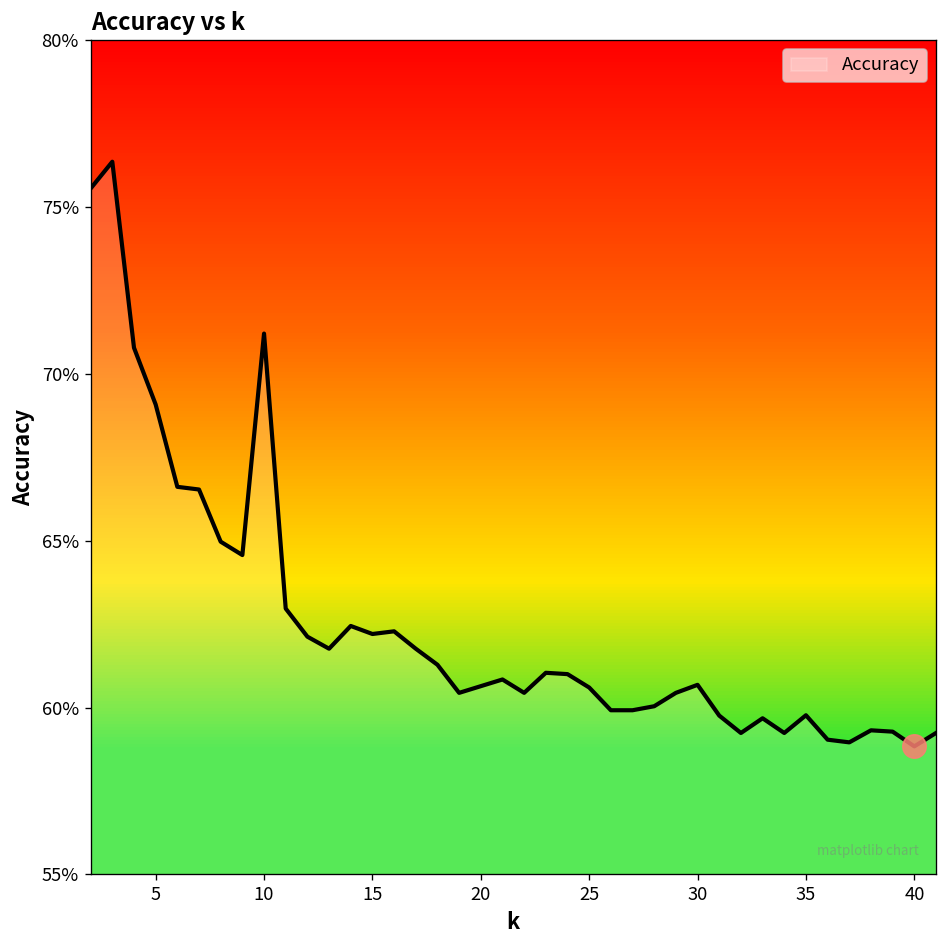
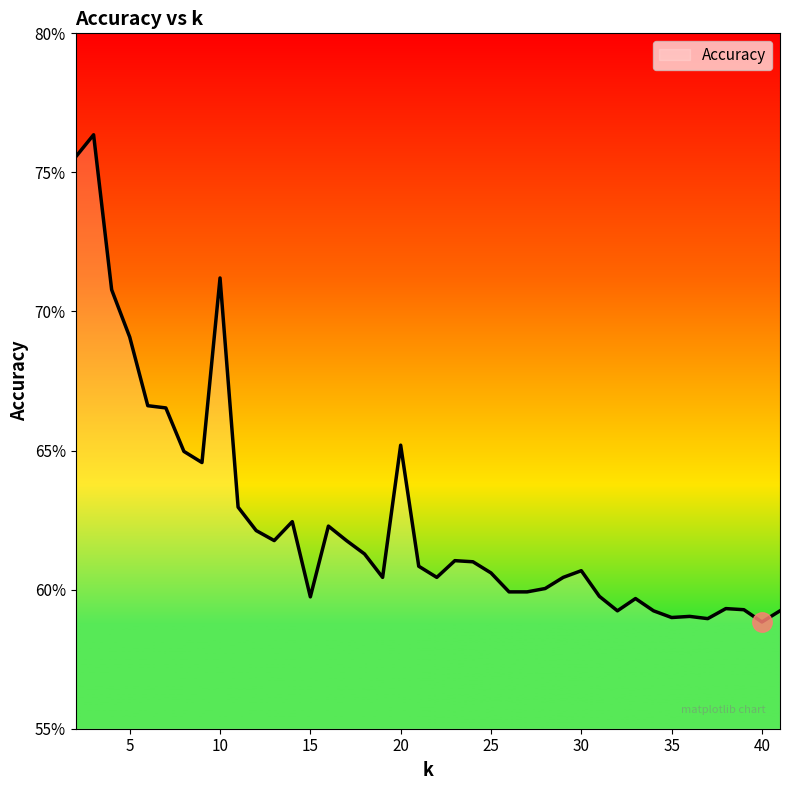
  {
    "Accuracy": {
      "5": "69.1%",
      "10": "71.2%",
-     "15": "62.2%",
-     "20": "60.6%",
+     "15": "59.7%",
+     "20": "65.2%",
      "25": "60.6%",
      "30": "60.7%",
-     "35": "59.8%"
+     "35": "59.0%"
    }
  }
